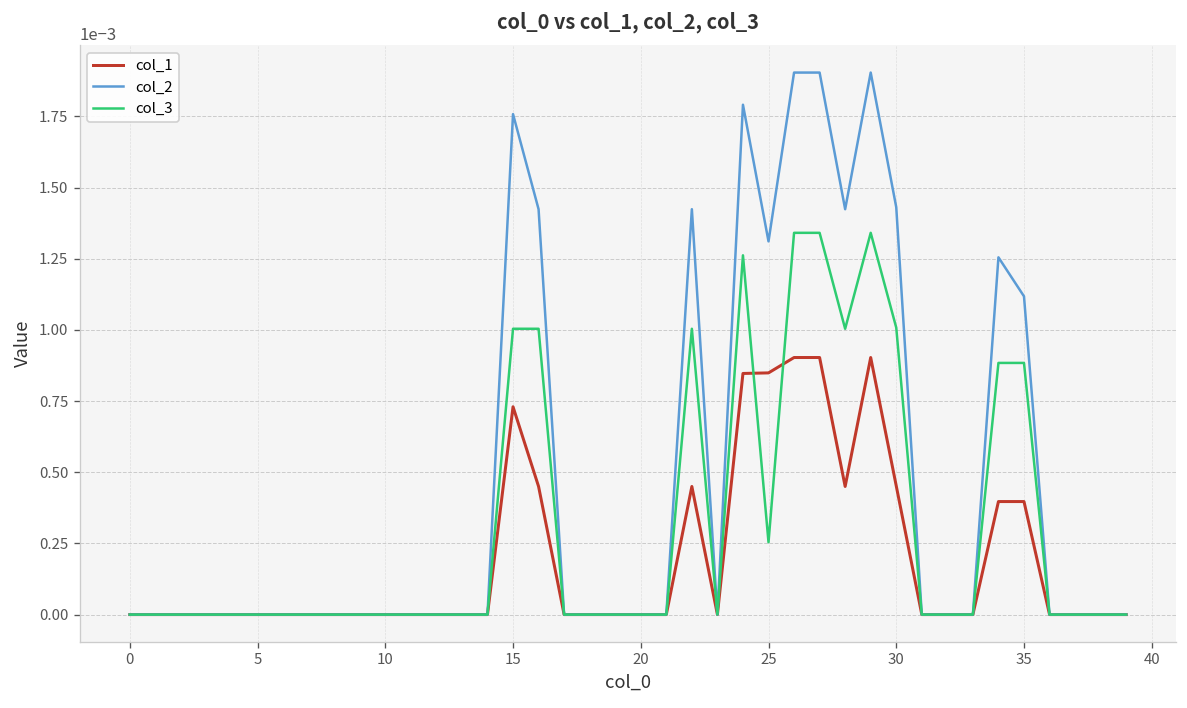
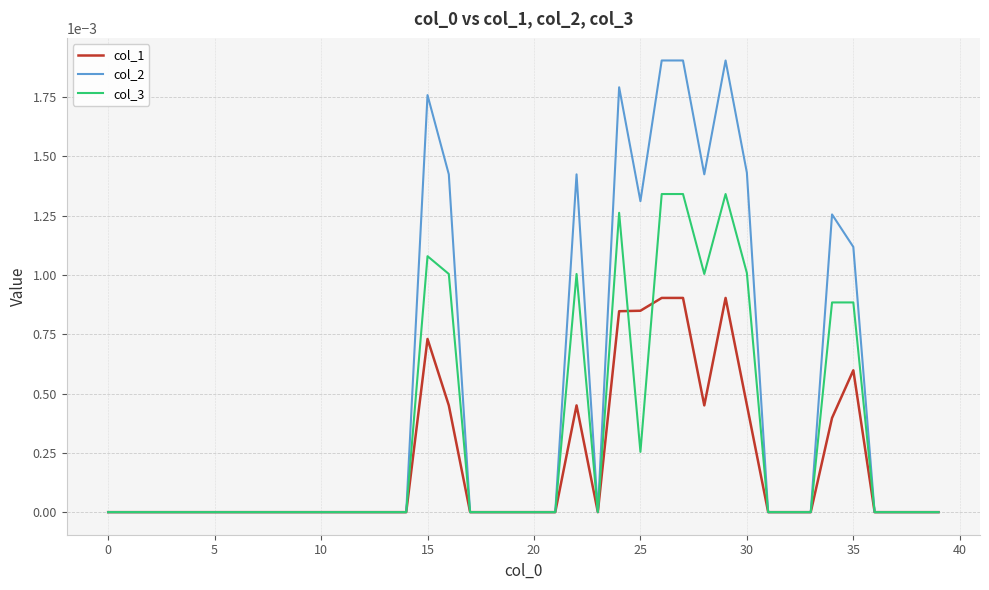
  {
    "col_1": {
      "15": 0.00073,
      "25": 0.00085,
      "30": 0.00045,
-     "35": 0.00040
+     "35": 0.00060
    },
    "col_2": {
      "15": 0.00176,
      "25": 0.00131,
      "30": 0.00143,
      "35": 0.00112
    },
    "col_3": {
-     "15": 0.00100,
+     "15": 0.00108,
      "25": 0.00025,
      "30": 0.00101,
      "35": 0.00088
    }
  }
